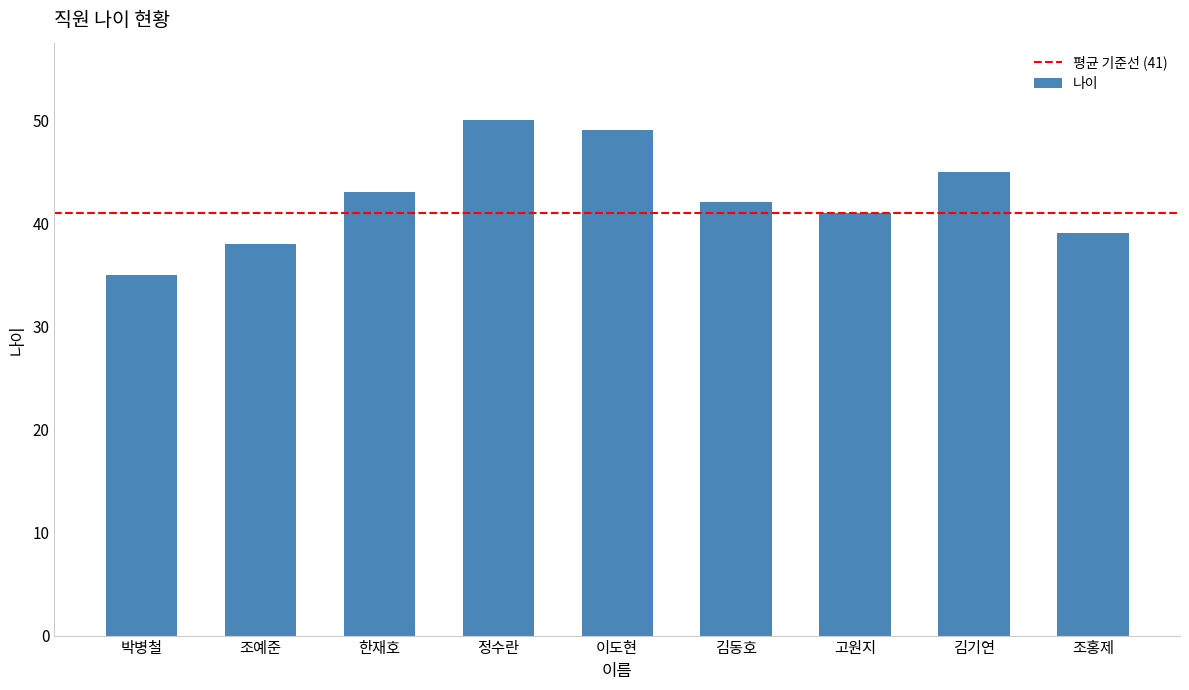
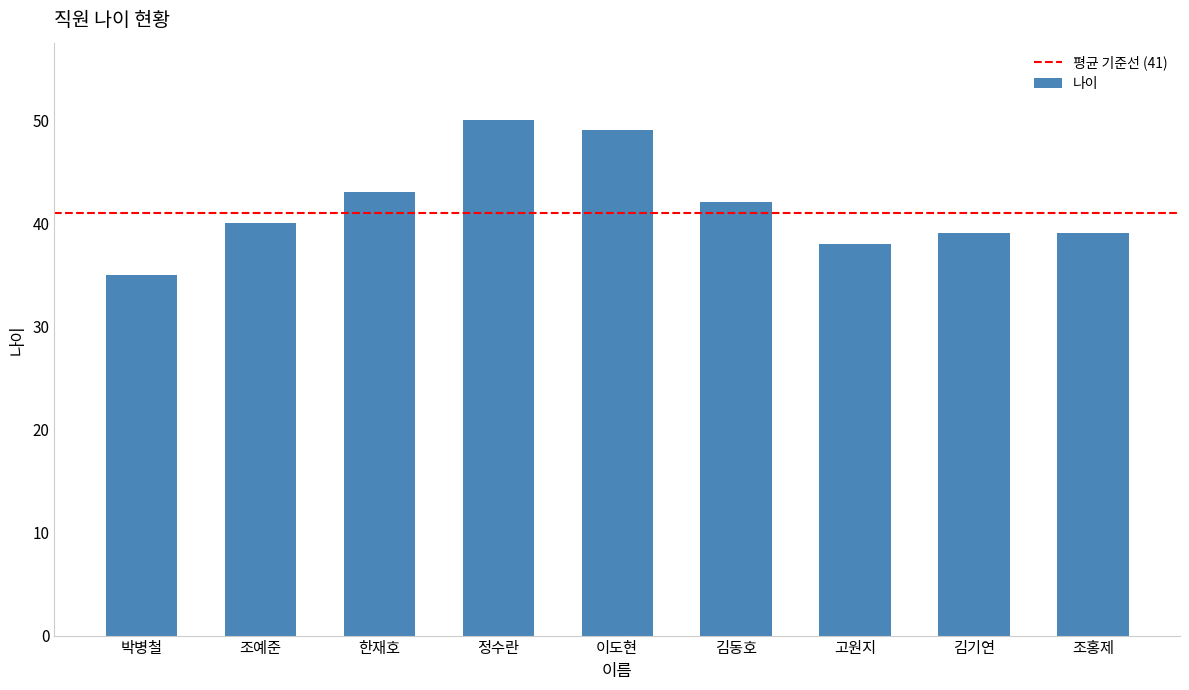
  {
    "박병철": 35,
-   "조예준": 38,
+   "조예준": 40,
    "한재호": 43,
    "정수란": 50,
    "이도현": 49,
    "김동호": 42,
-   "고원지": 41,
-   "김기연": 45,
+   "고원지": 38,
+   "김기연": 39,
    "조홍제": 39
  }
